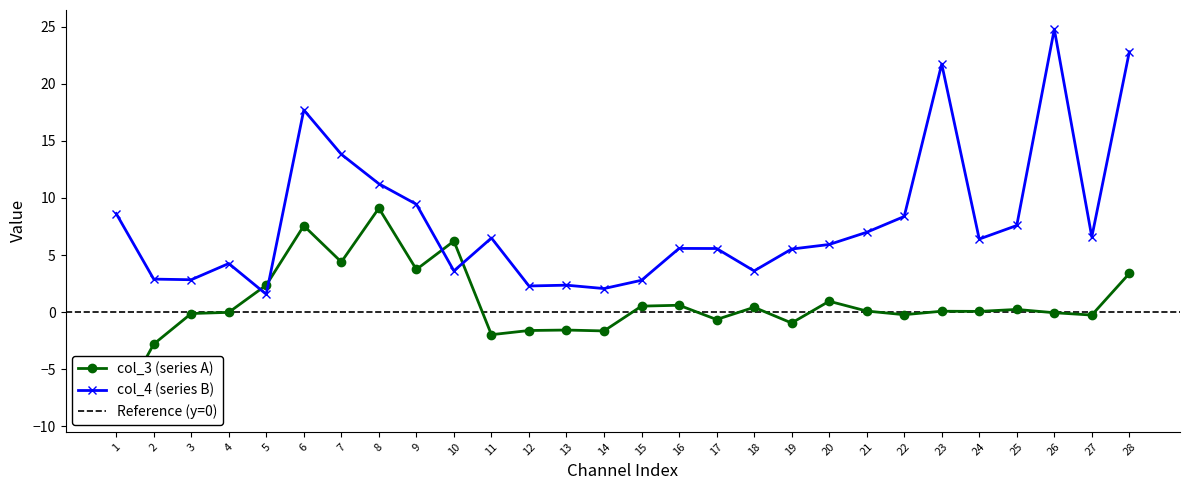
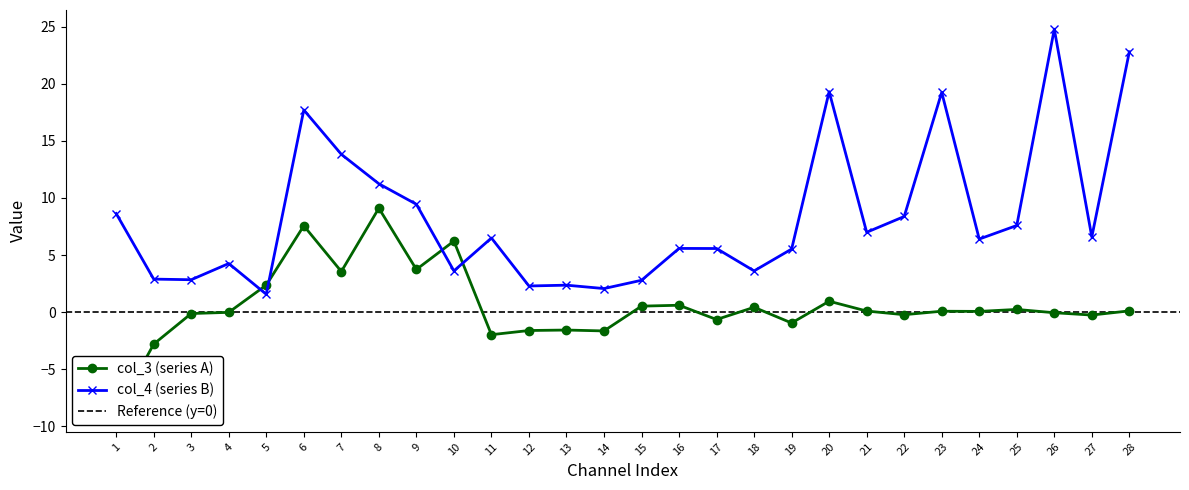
  {
    "col_3 (series A)": {
      "2": -2.8,
      "3": -0.1,
      "4": 0.0,
      "5": 2.4,
      "6": 7.6,
-     "7": 4.4,
+     "7": 3.6,
      "8": 9.1,
      "9": 3.7,
      "10": 6.2,
      "11": -2.0,
      "12": -1.6,
      "13": -1.6,
      "14": -1.6,
      "15": 0.5,
      "16": 0.6,
      "17": -0.6,
      "18": 0.4,
      "19": -1.0,
      "20": 1.0,
      "21": 0.1,
      "22": -0.2,
      "23": 0.1,
      "24": 0.1,
      "25": 0.2,
      "26": -0.1,
      "27": -0.3,
-     "28": 3.4
+     "28": 0.1
    },
    "col_4 (series B)": {
      "1": 8.6,
      "2": 2.9,
      "3": 2.8,
      "4": 4.3,
      "5": 1.6,
      "6": 17.7,
      "7": 13.8,
      "8": 11.2,
      "9": 9.4,
      "10": 3.6,
      "11": 6.5,
      "12": 2.3,
      "13": 2.4,
      "14": 2.1,
      "15": 2.8,
      "16": 5.6,
      "17": 5.6,
      "18": 3.6,
      "19": 5.5,
-     "20": 5.9,
+     "20": 19.3,
      "21": 7.0,
      "22": 8.4,
-     "23": 21.7,
+     "23": 19.3,
      "24": 6.4,
      "25": 7.6,
      "26": 24.8,
      "27": 6.6,
      "28": 22.8
    }
  }
